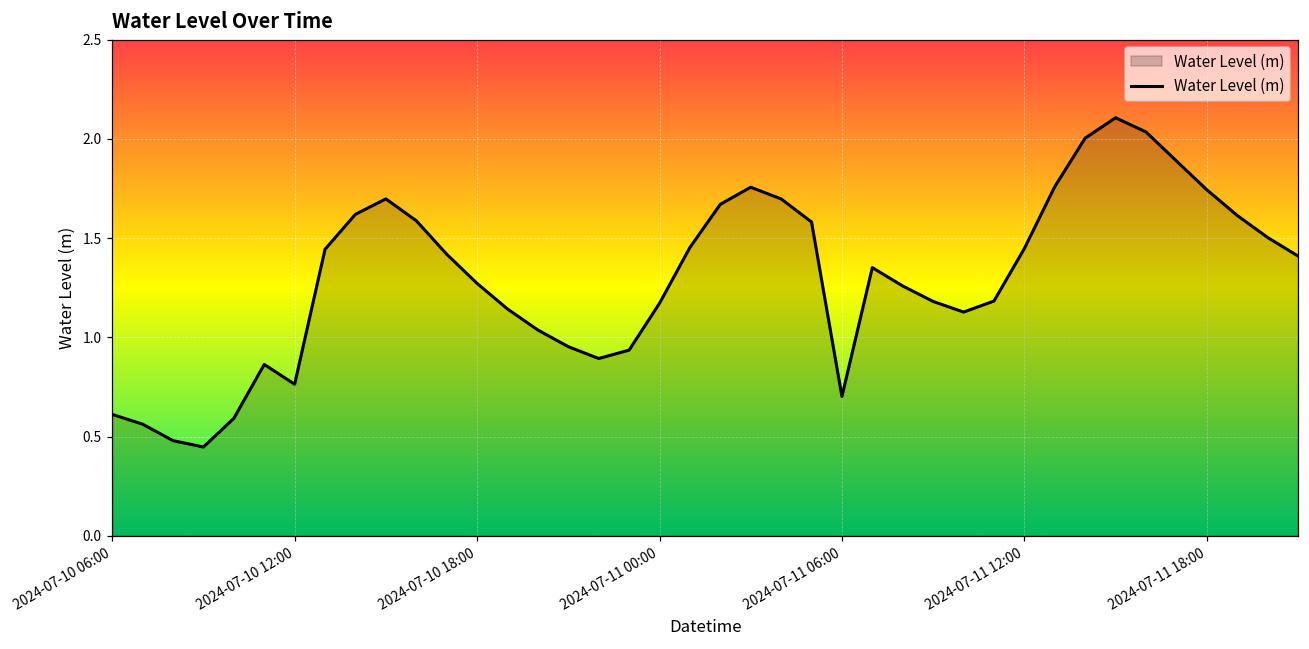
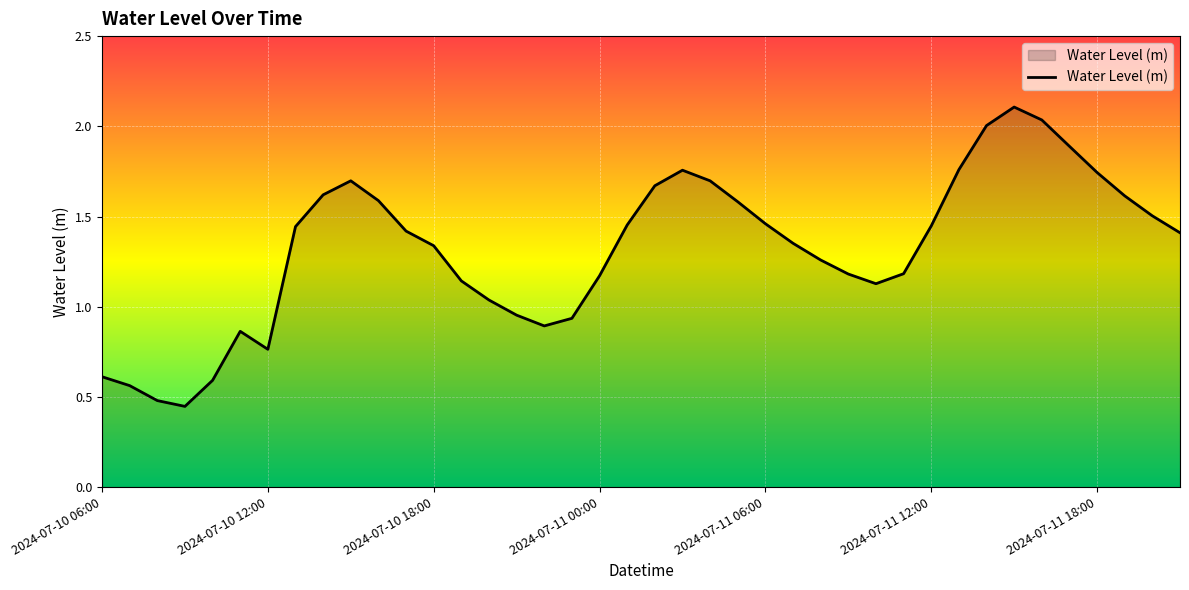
  {
    "2024-07-10 06:00": 0.61,
    "2024-07-10 12:00": 0.76,
-   "2024-07-10 18:00": 1.27,
+   "2024-07-10 18:00": 1.34,
    "2024-07-11 00:00": 1.17,
-   "2024-07-11 06:00": 0.70,
+   "2024-07-11 06:00": 1.46,
    "2024-07-11 12:00": 1.45,
    "2024-07-11 18:00": 1.74
  }
